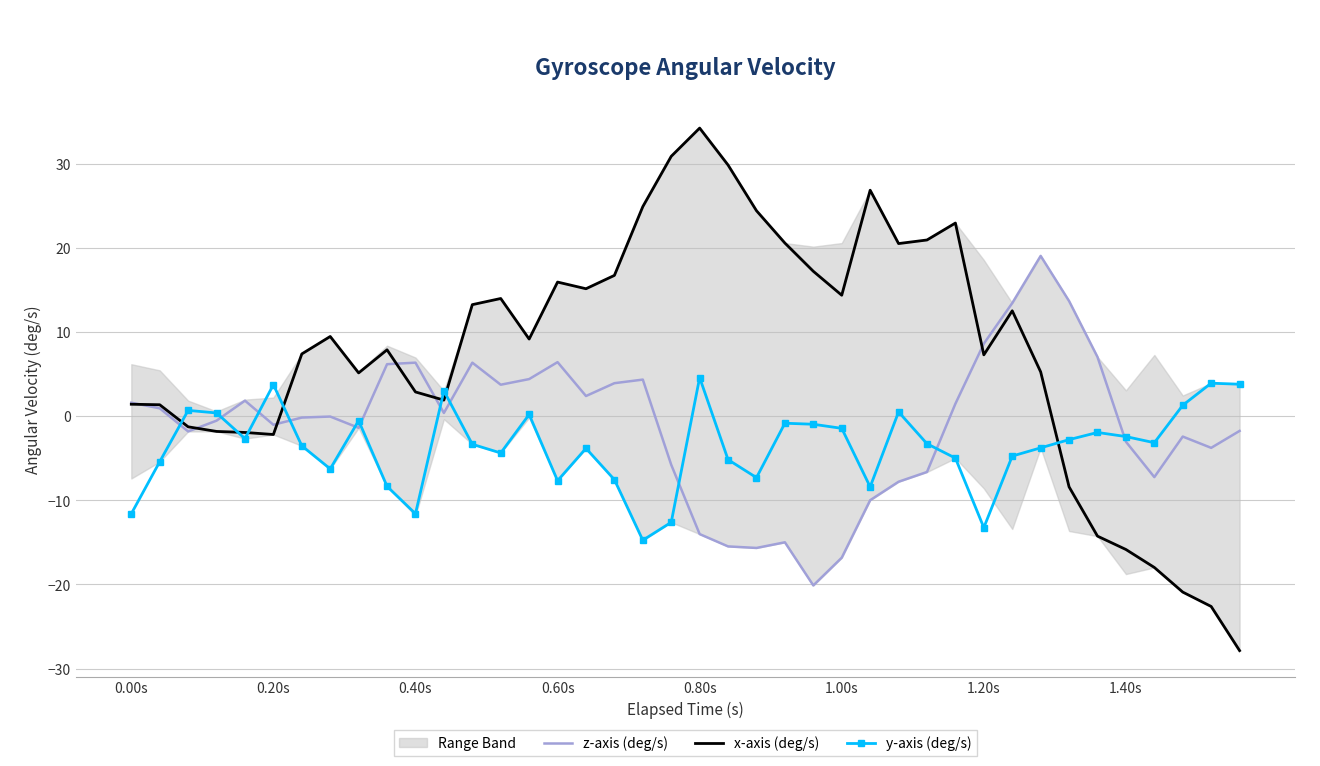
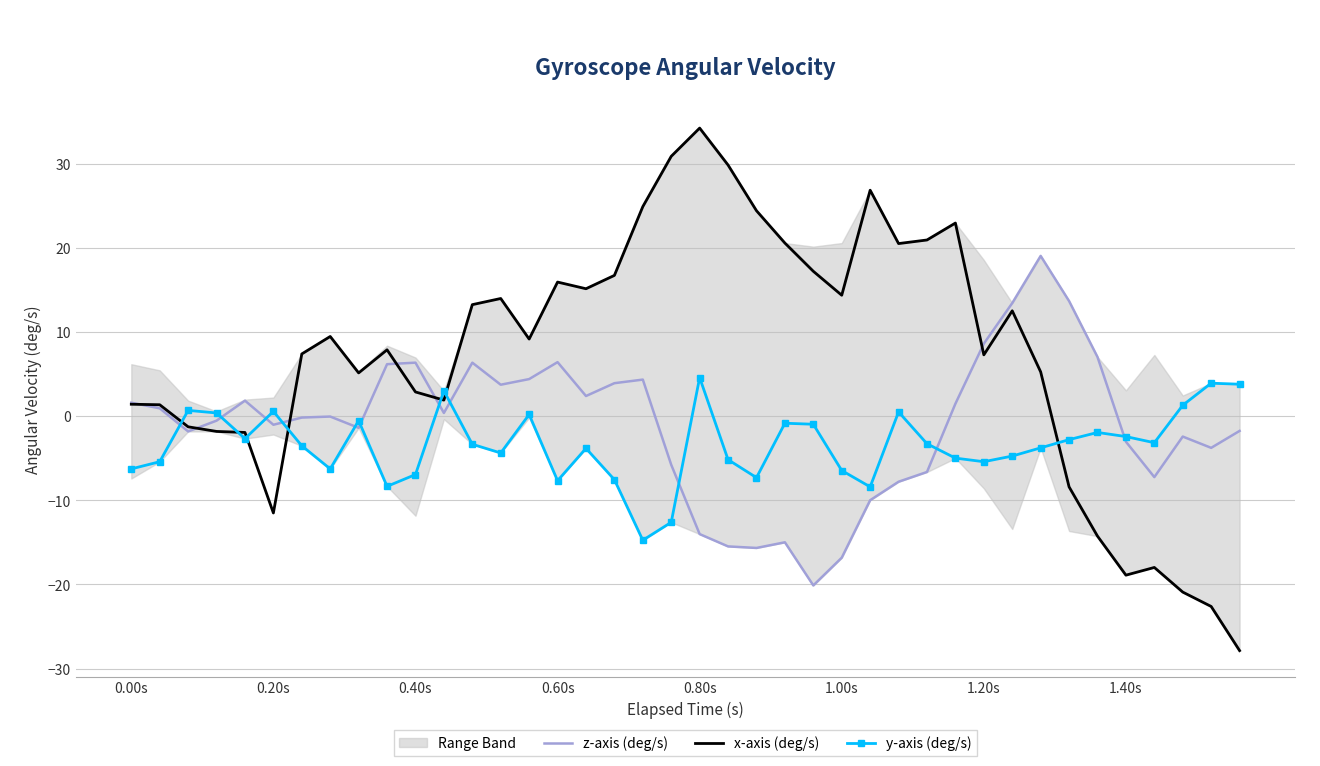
  {
    "x-axis (deg/s)": {
-     "0.20s": -2,
+     "0.20s": -12,
      "0.40s": 3,
      "1.00s": 14,
      "1.20s": 7,
-     "1.40s": -16
+     "1.40s": -19
    },
    "y-axis (deg/s)": {
-     "0.00s": -12,
-     "0.20s": 4,
-     "0.40s": -12,
+     "0.00s": -6,
+     "0.20s": 1,
+     "0.40s": -7,
      "0.60s": -8,
      "0.80s": 5,
-     "1.00s": -1,
-     "1.20s": -13,
+     "1.00s": -6,
+     "1.20s": -5,
      "1.40s": -2
    }
  }
